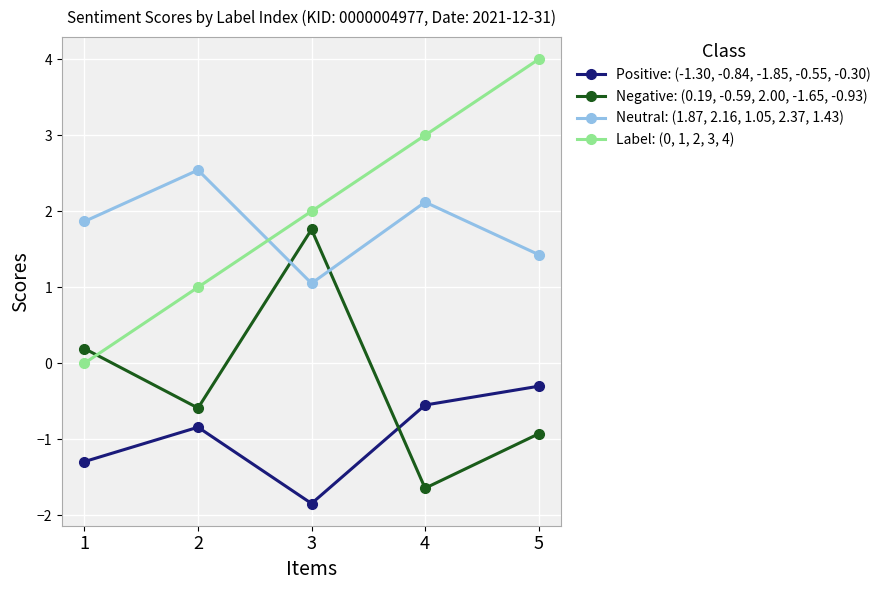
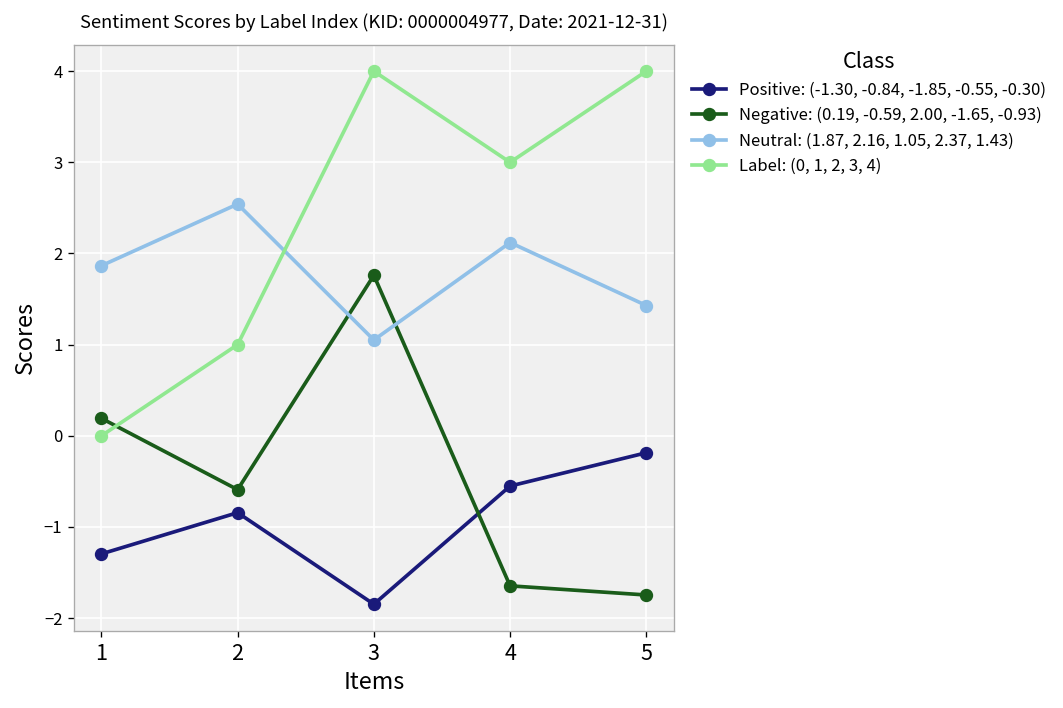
  {
    "Positive: (-1.30, -0.84, -1.85, -0.55, -0.30)": {
      "1": -1.3,
      "2": -0.8,
      "3": -1.8,
      "4": -0.6,
-     "5": -0.3
+     "5": -0.2
    },
    "Negative: (0.19, -0.59, 2.00, -1.65, -0.93)": {
      "1": 0.2,
      "2": -0.6,
      "3": 1.8,
      "4": -1.6,
-     "5": -0.9
+     "5": -1.7
    },
    "Neutral: (1.87, 2.16, 1.05, 2.37, 1.43)": {
      "1": 1.9,
      "2": 2.5,
      "3": 1.1,
      "4": 2.1,
      "5": 1.4
    },
    "Label: (0, 1, 2, 3, 4)": {
      "1": 0,
      "2": 1,
-     "3": 2,
+     "3": 4,
      "4": 3,
      "5": 4
    }
  }
